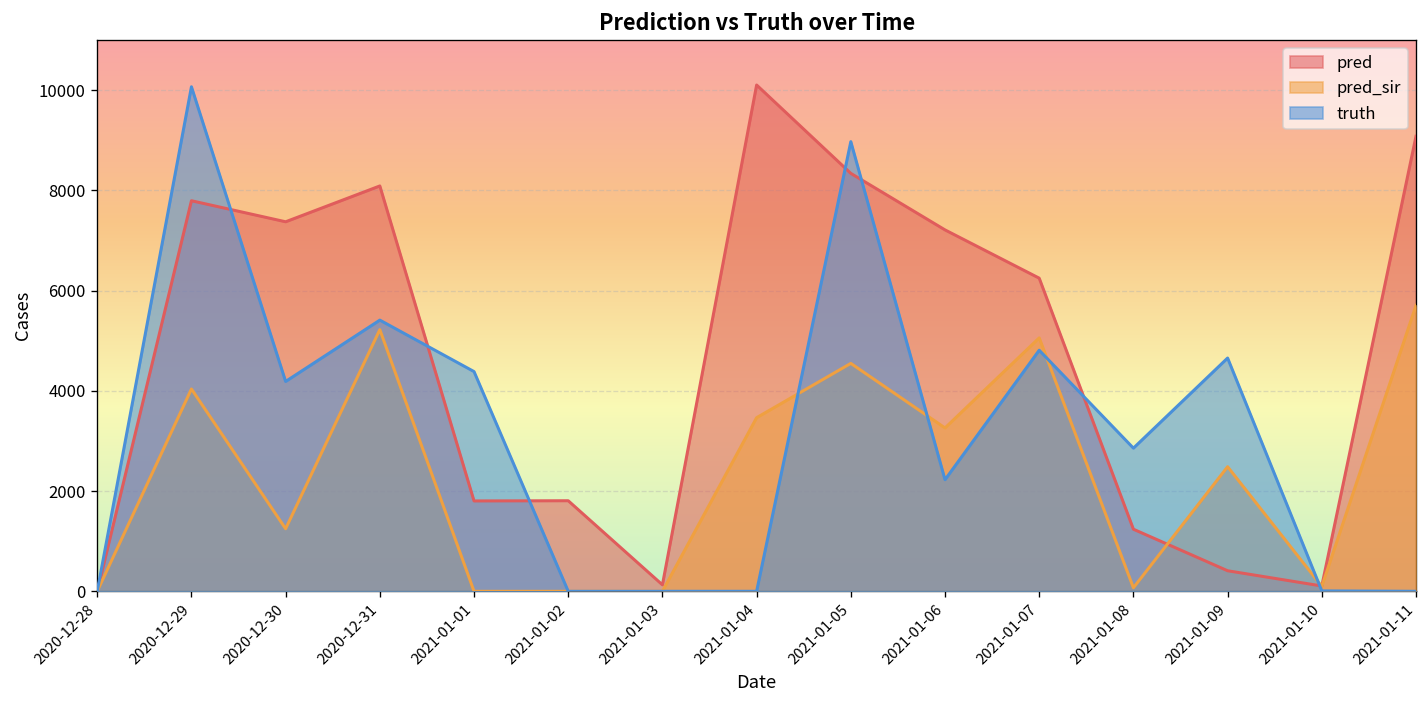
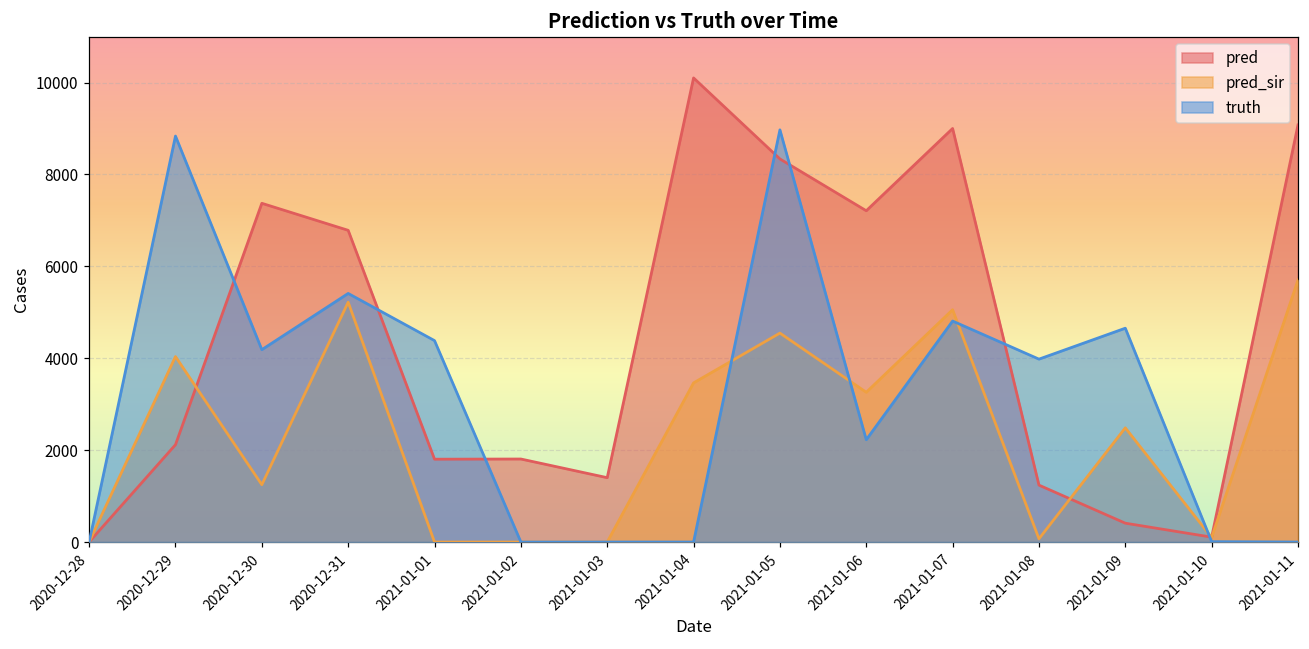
  {
    "pred": {
-     "2020-12-29": 7800,
+     "2020-12-29": 2100,
      "2020-12-30": 7400,
-     "2020-12-31": 8100,
+     "2020-12-31": 6800,
      "2021-01-01": 1800,
      "2021-01-02": 1800,
-     "2021-01-03": 100,
+     "2021-01-03": 1400,
      "2021-01-04": 10100,
      "2021-01-05": 8300,
      "2021-01-06": 7200,
-     "2021-01-07": 6200,
+     "2021-01-07": 9000,
      "2021-01-08": 1200,
      "2021-01-09": 400,
      "2021-01-11": 9100
    },
    "pred_sir": {
      "2020-12-29": 4000,
      "2020-12-30": 1200,
      "2020-12-31": 5200,
      "2021-01-01": 0,
      "2021-01-04": 3500,
      "2021-01-05": 4500,
      "2021-01-06": 3300,
      "2021-01-07": 5100,
      "2021-01-08": 100,
      "2021-01-09": 2500,
      "2021-01-11": 5700
    },
    "truth": {
-     "2020-12-29": 10100,
+     "2020-12-29": 8800,
      "2020-12-30": 4200,
      "2020-12-31": 5400,
      "2021-01-01": 4400,
      "2021-01-04": 0,
      "2021-01-05": 9000,
      "2021-01-06": 2200,
      "2021-01-07": 4800,
-     "2021-01-08": 2900,
+     "2021-01-08": 4000,
      "2021-01-09": 4700,
      "2021-01-10": 0,
      "2021-01-11": 0
    }
  }
